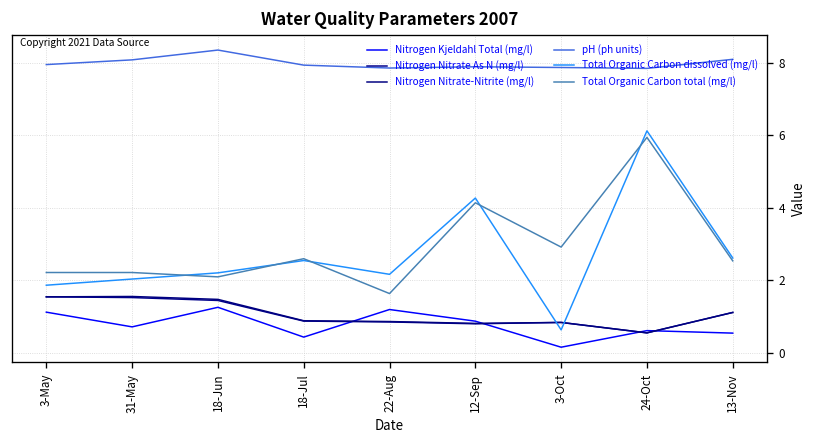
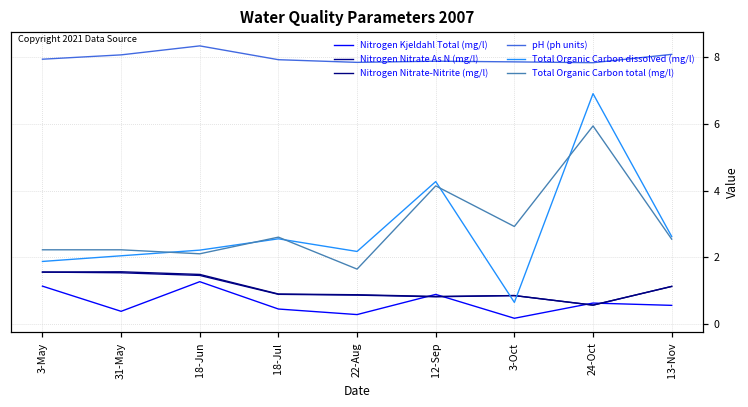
  {
    "Nitrogen Kjeldahl Total (mg/l)": {
      "3-May": 1.1,
-     "31-May": 0.7,
+     "31-May": 0.4,
      "18-Jun": 1.3,
      "18-Jul": 0.4,
-     "22-Aug": 1.2,
+     "22-Aug": 0.3,
      "3-Oct": 0.2,
      "13-Nov": 0.6
    },
    "Total Organic Carbon dissolved (mg/l)": {
      "3-May": 1.9,
      "31-May": 2.0,
      "18-Jun": 2.2,
      "22-Aug": 2.2,
      "12-Sep": 4.3,
      "3-Oct": 0.6,
-     "24-Oct": 6.1
+     "24-Oct": 6.9
    }
  }
